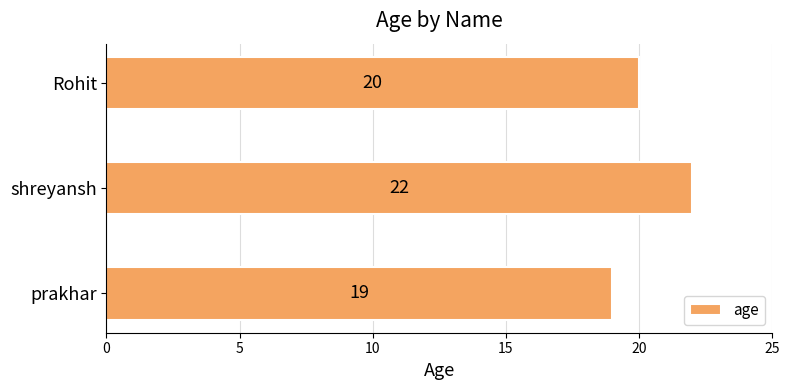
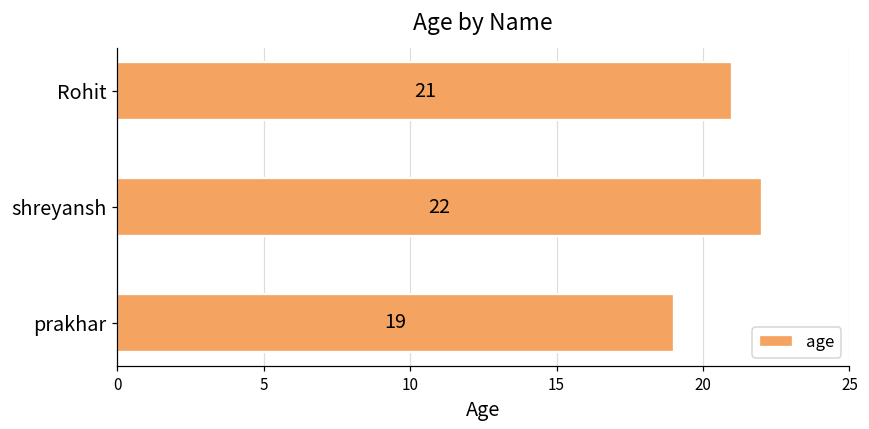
  {
-   "Rohit": 20,
+   "Rohit": 21,
    "shreyansh": 22,
    "prakhar": 19
  }
